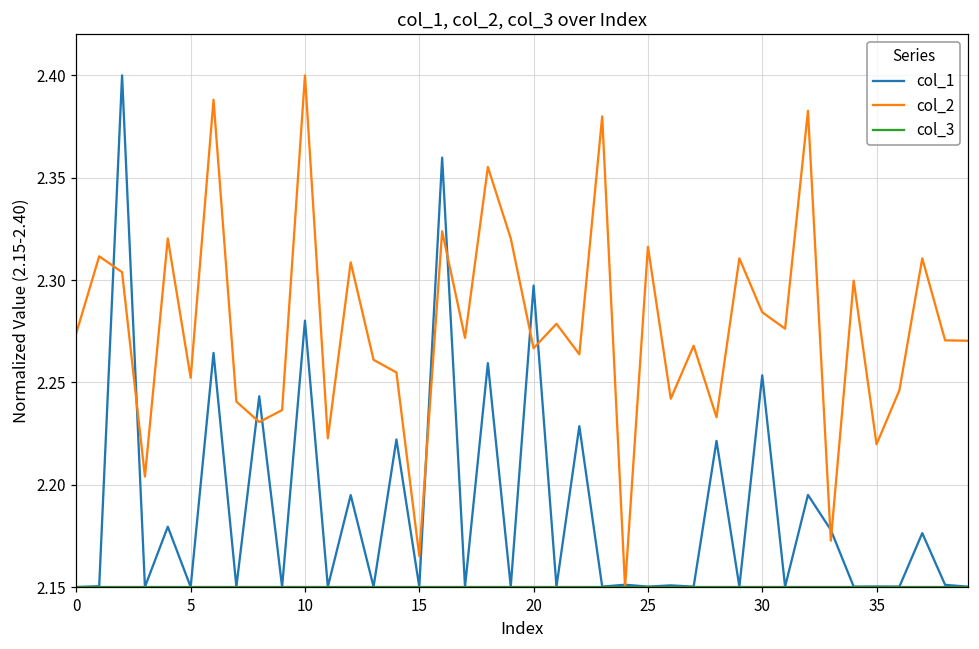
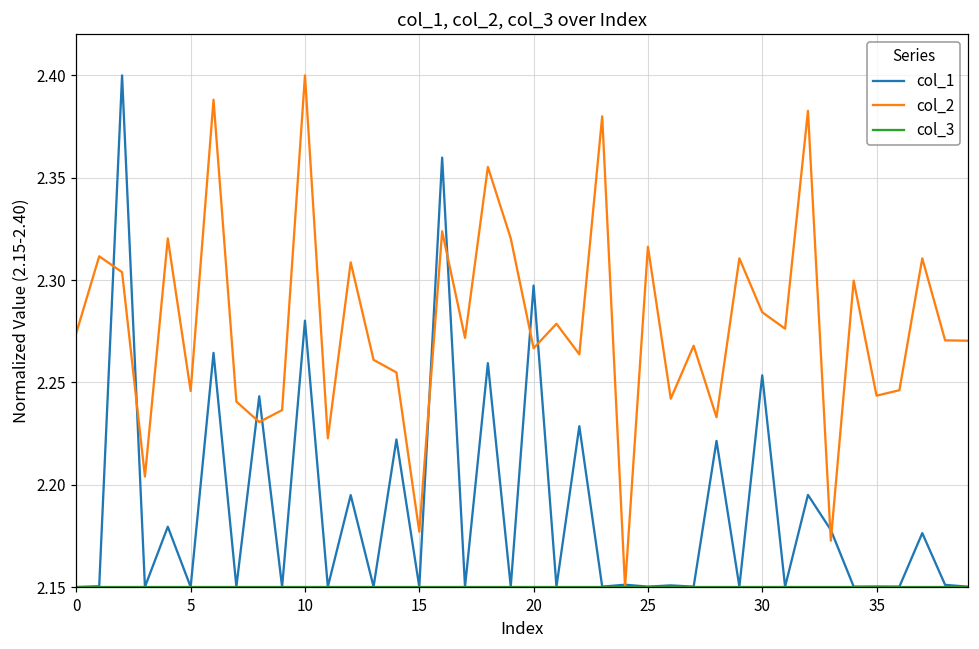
  {
    "col_1": {
      "10": 2.280,
      "20": 2.297,
      "30": 2.253
    },
    "col_2": {
      "0": 2.274,
-     "5": 2.252,
+     "5": 2.246,
      "10": 2.400,
-     "15": 2.165,
+     "15": 2.177,
      "20": 2.267,
      "25": 2.316,
      "30": 2.284,
-     "35": 2.220
+     "35": 2.244
    },
    "col_3": {
      "10": 2.150,
      "20": 2.150,
      "30": 2.150
    }
  }
